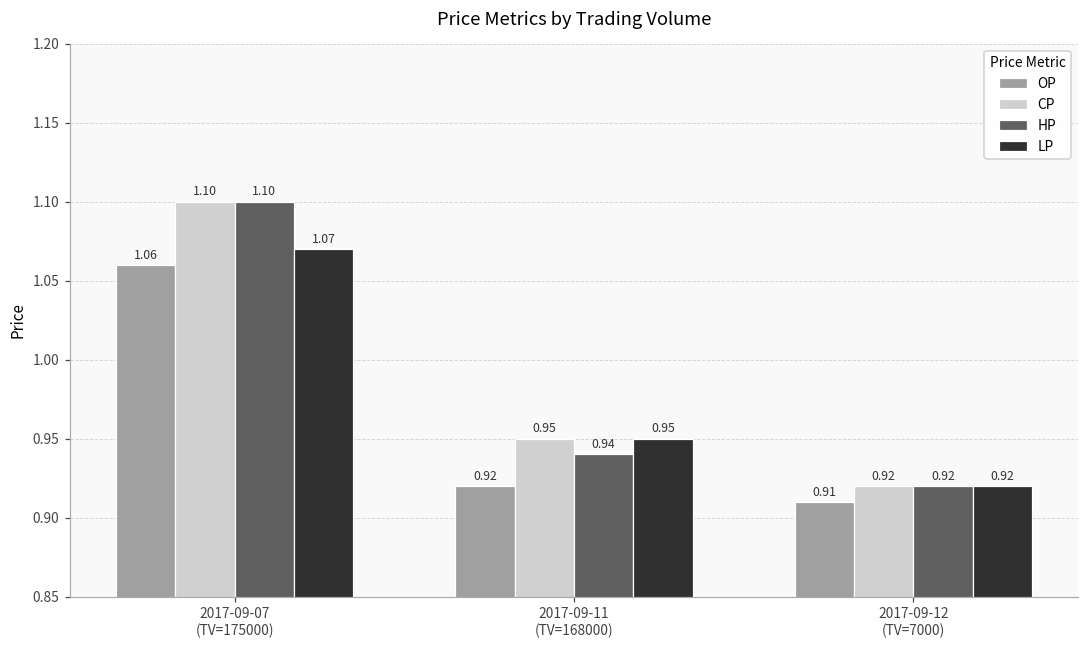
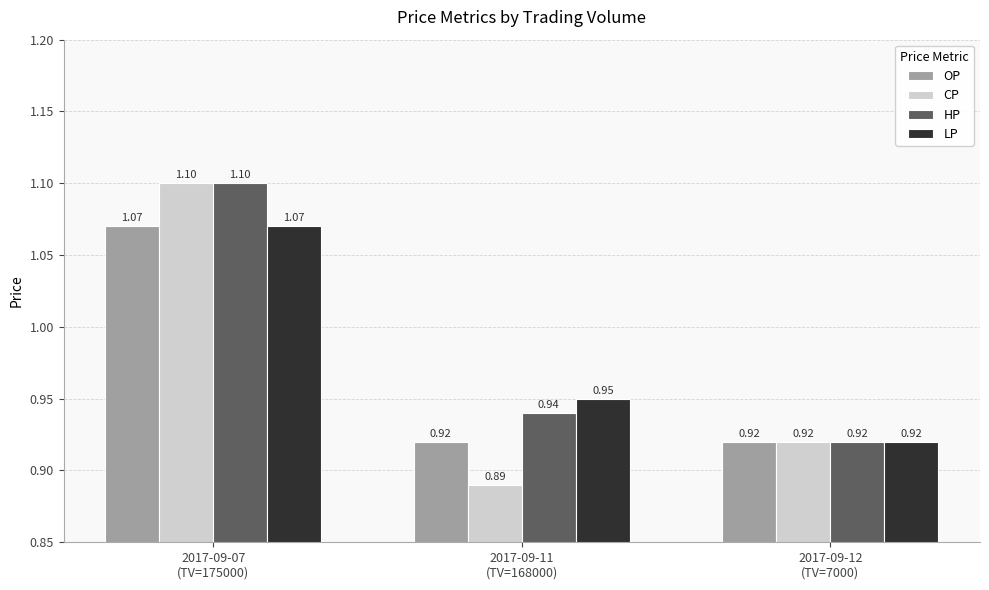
  {
    "OP": {
-     "2017-09-07 (TV=175000)": 1.06,
+     "2017-09-07 (TV=175000)": 1.07,
      "2017-09-11 (TV=168000)": 0.92,
-     "2017-09-12 (TV=7000)": 0.91
+     "2017-09-12 (TV=7000)": 0.92
    },
    "CP": {
      "2017-09-07 (TV=175000)": 1.10,
-     "2017-09-11 (TV=168000)": 0.95,
+     "2017-09-11 (TV=168000)": 0.89,
      "2017-09-12 (TV=7000)": 0.92
    },
    "HP": {
      "2017-09-07 (TV=175000)": 1.10,
      "2017-09-11 (TV=168000)": 0.94,
      "2017-09-12 (TV=7000)": 0.92
    },
    "LP": {
      "2017-09-07 (TV=175000)": 1.07,
      "2017-09-11 (TV=168000)": 0.95,
      "2017-09-12 (TV=7000)": 0.92
    }
  }
